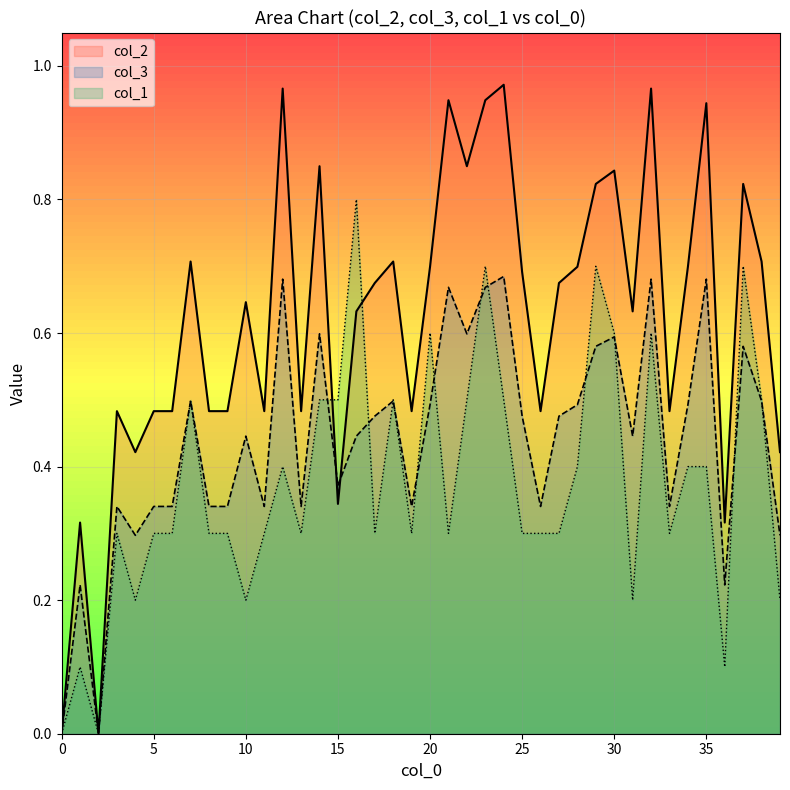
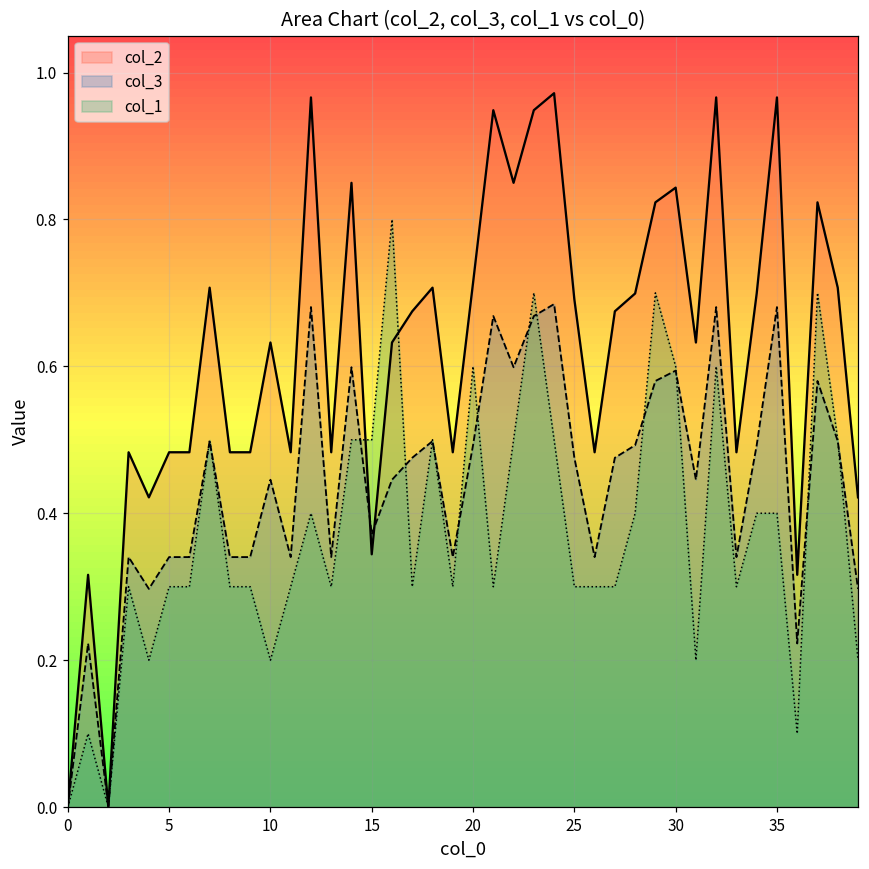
  {
    "col_2": {
      "5": 0.48,
-     "10": 0.65,
+     "10": 0.63,
      "15": 0.34,
-     "20": 0.70,
+     "20": 0.71,
      "25": 0.69,
      "30": 0.84,
-     "35": 0.94
+     "35": 0.97
    }
  }
